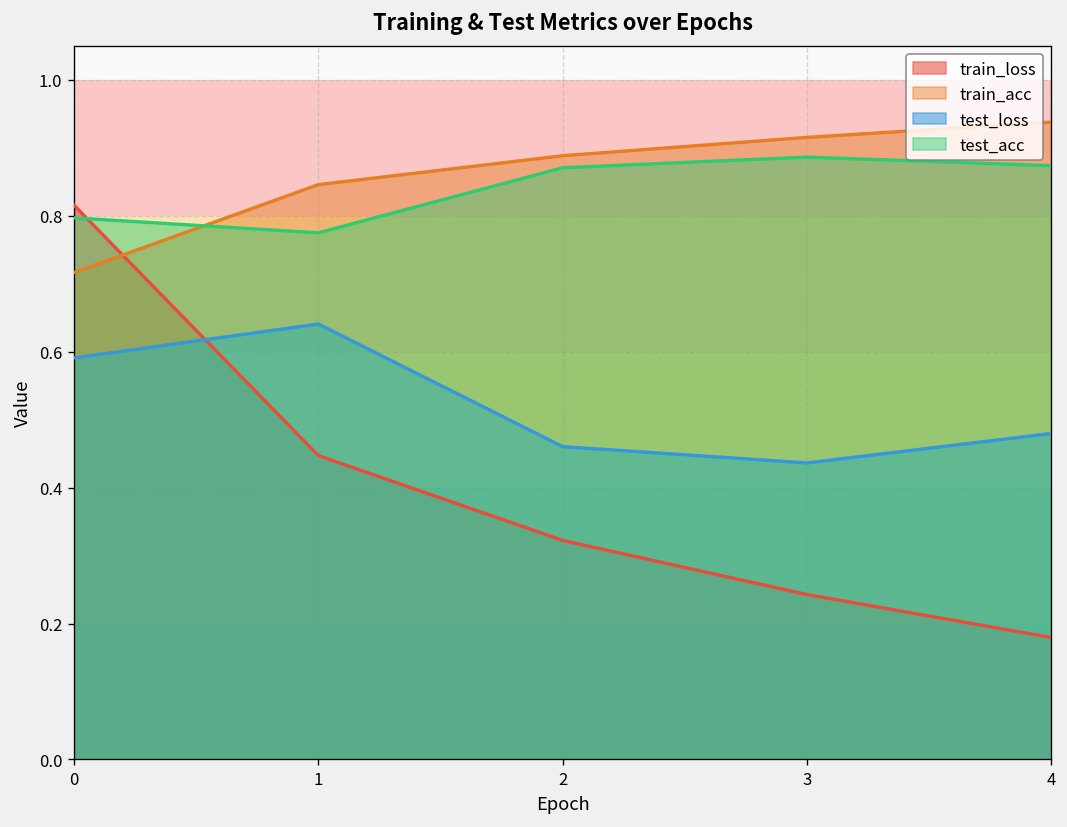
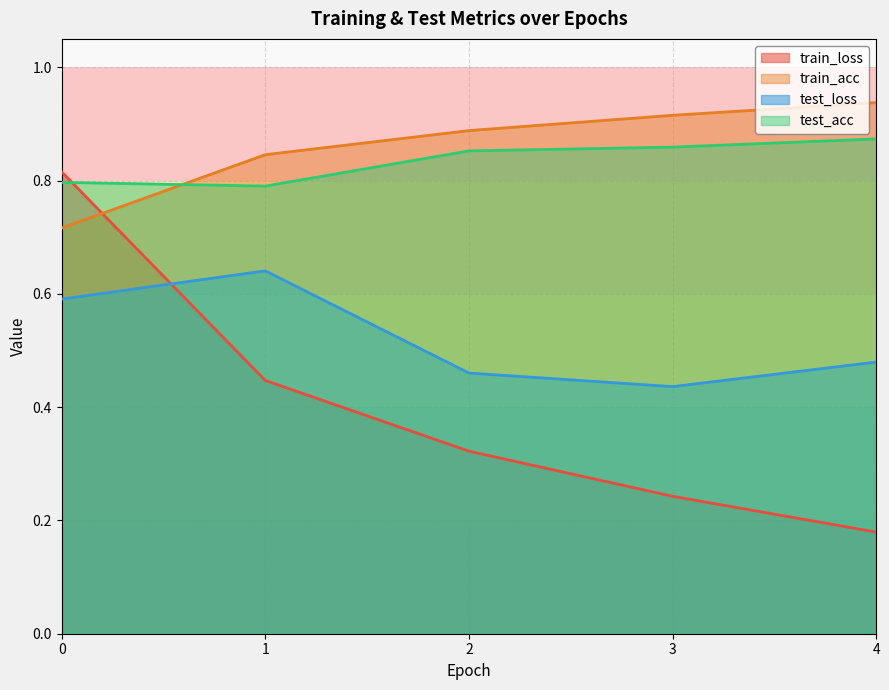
  {
    "test_loss": {
      "0": 0.59,
      "1": 0.64,
      "2": 0.46,
      "3": 0.44,
      "4": 0.48
    },
    "test_acc": {
      "0": 0.80,
-     "1": 0.77,
-     "2": 0.87,
-     "3": 0.89,
+     "1": 0.79,
+     "2": 0.85,
+     "3": 0.86,
      "4": 0.87
    }
  }
